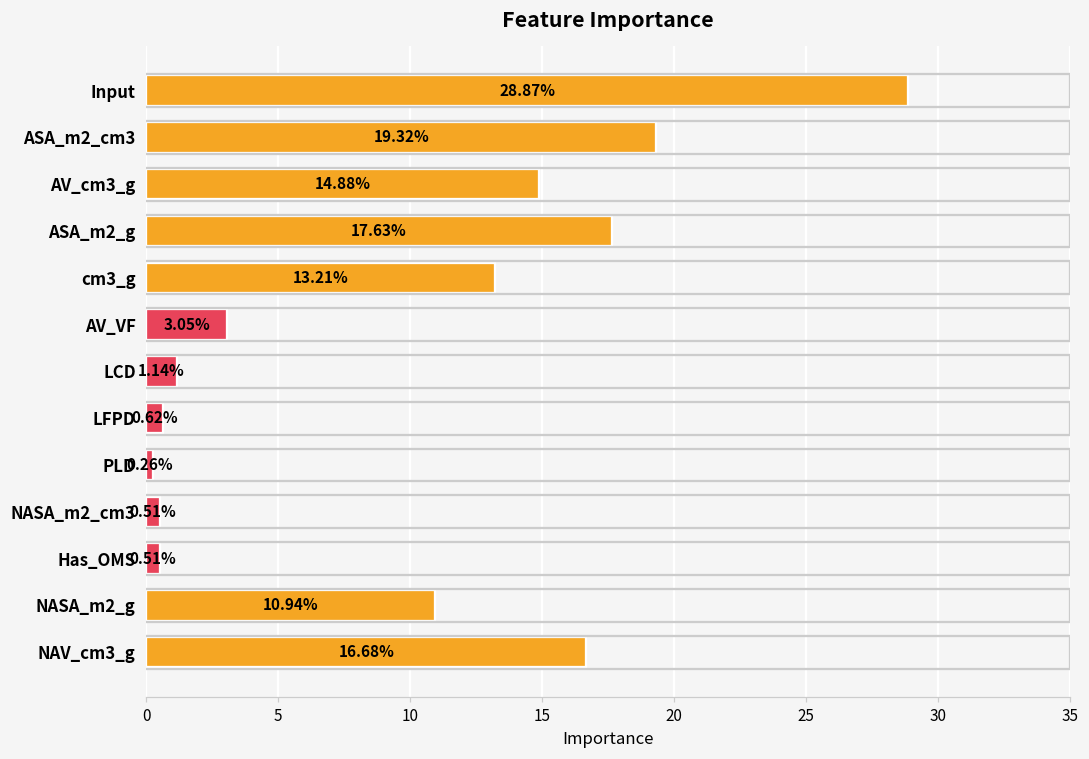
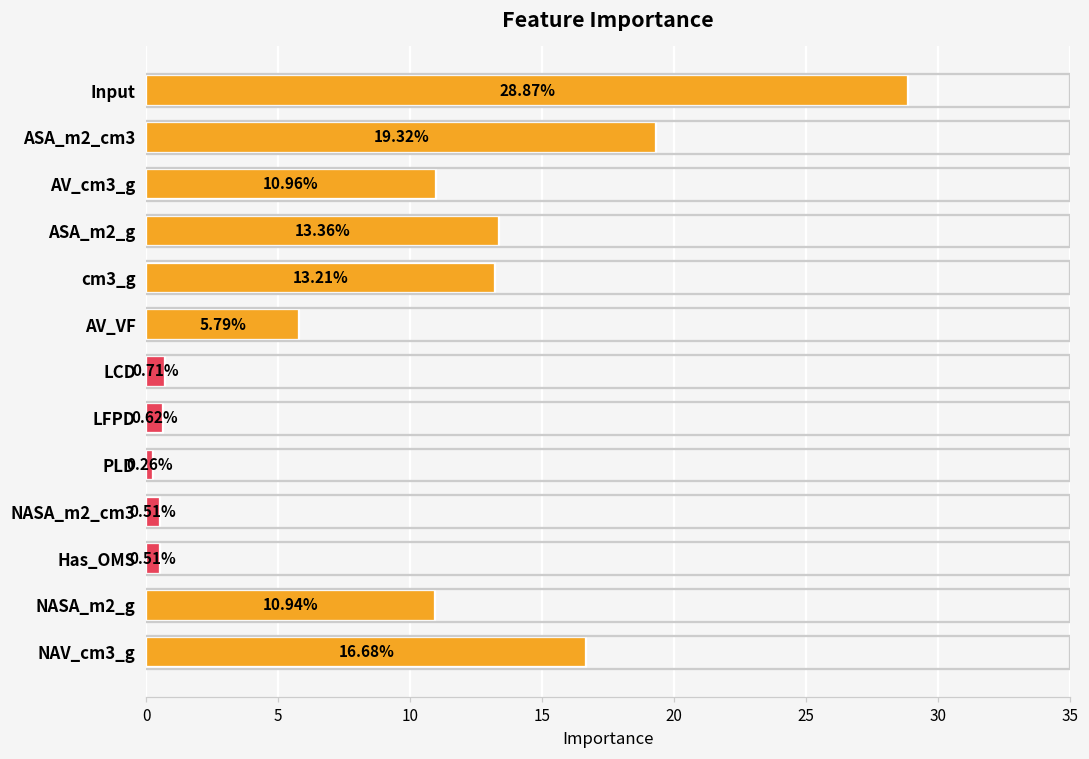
  {
    "Input": "28.87%",
    "ASA_m2_cm3": "19.32%",
-   "AV_cm3_g": "14.88%",
-   "ASA_m2_g": "17.63%",
+   "AV_cm3_g": "10.96%",
+   "ASA_m2_g": "13.36%",
    "cm3_g": "13.21%",
-   "AV_VF": "3.05%",
-   "LCD": "1.14%",
+   "AV_VF": "5.79%",
+   "LCD": "0.71%",
    "LFPD": "0.62%",
    "PLD": "0.26%",
    "NASA_m2_cm3": "0.51%",
    "Has_OMS": "0.51%",
    "NASA_m2_g": "10.94%",
    "NAV_cm3_g": "16.68%"
  }
